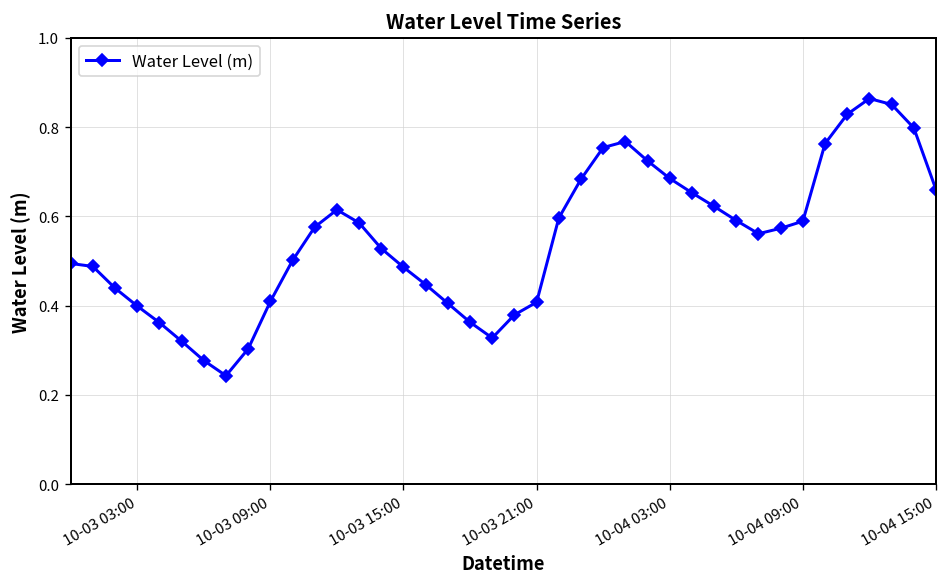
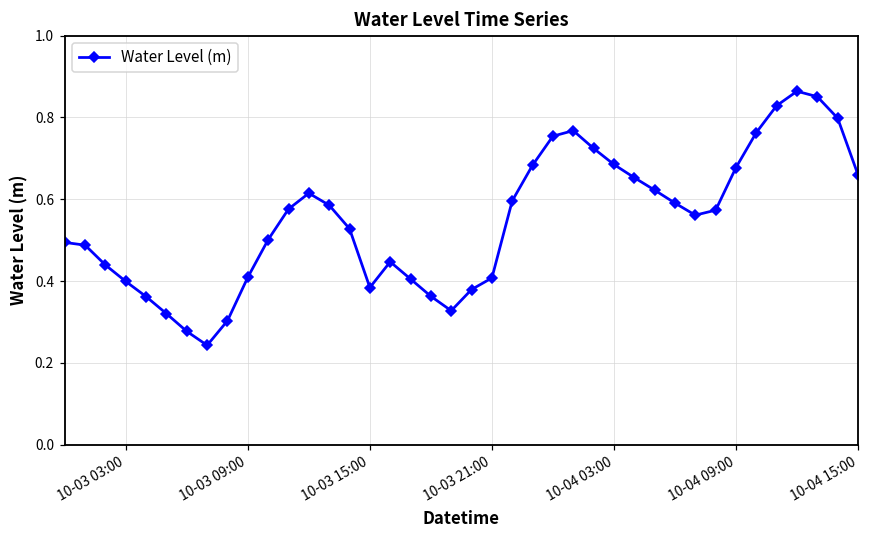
  {
    "10-03 03:00": 0.40,
    "10-03 09:00": 0.41,
-   "10-03 15:00": 0.49,
+   "10-03 15:00": 0.38,
    "10-03 21:00": 0.41,
    "10-04 03:00": 0.68,
-   "10-04 09:00": 0.59,
+   "10-04 09:00": 0.68,
    "10-04 15:00": 0.66
  }
